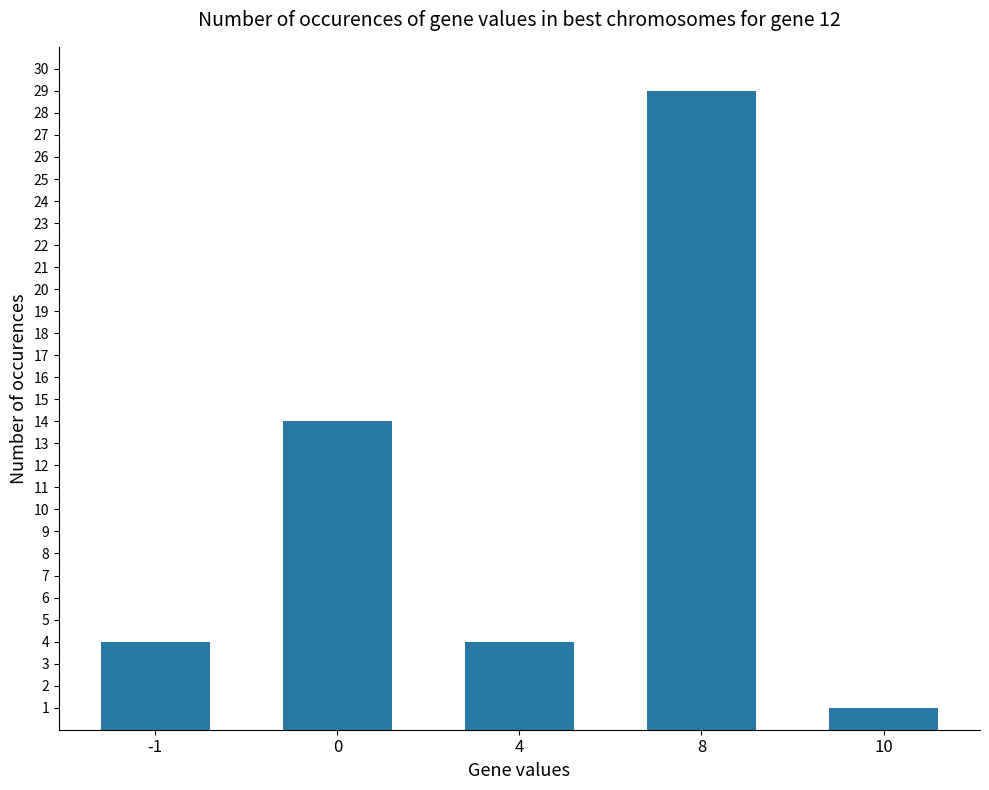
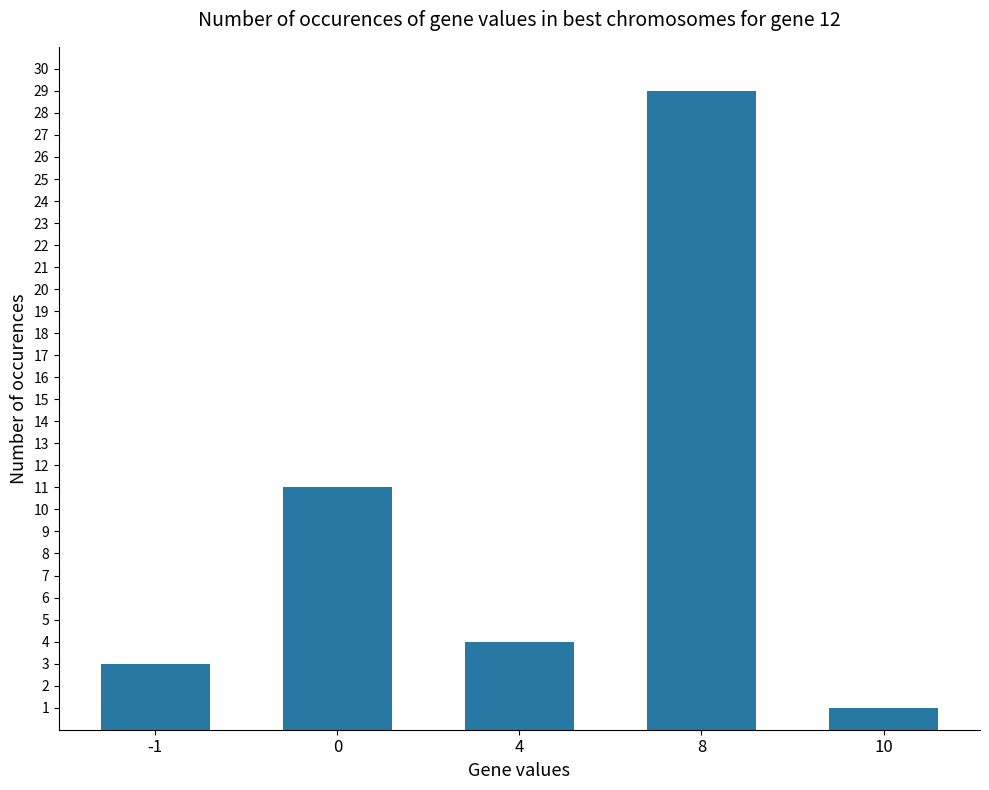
  {
-   "-1": 4,
-   "0": 14,
+   "-1": 3,
+   "0": 11,
    "4": 4,
    "8": 29,
    "10": 1
  }
